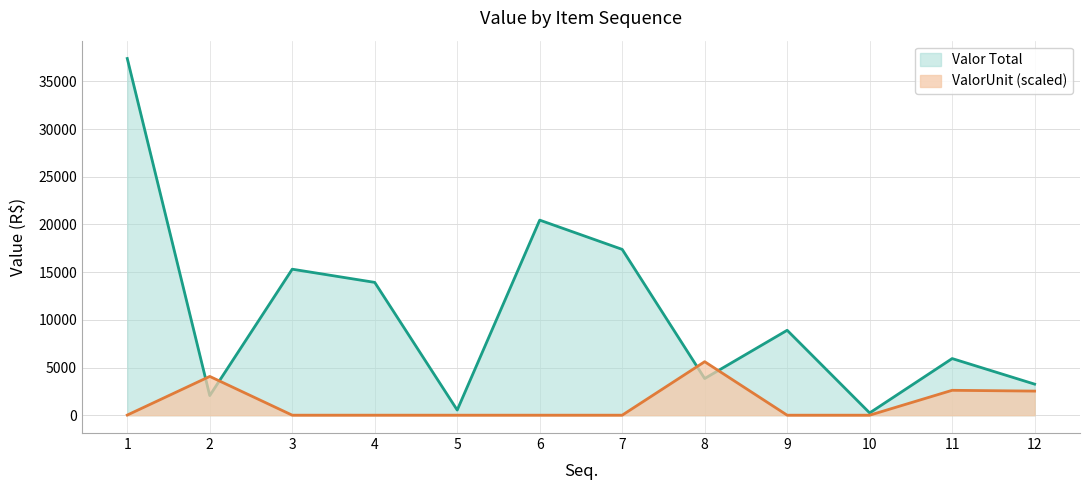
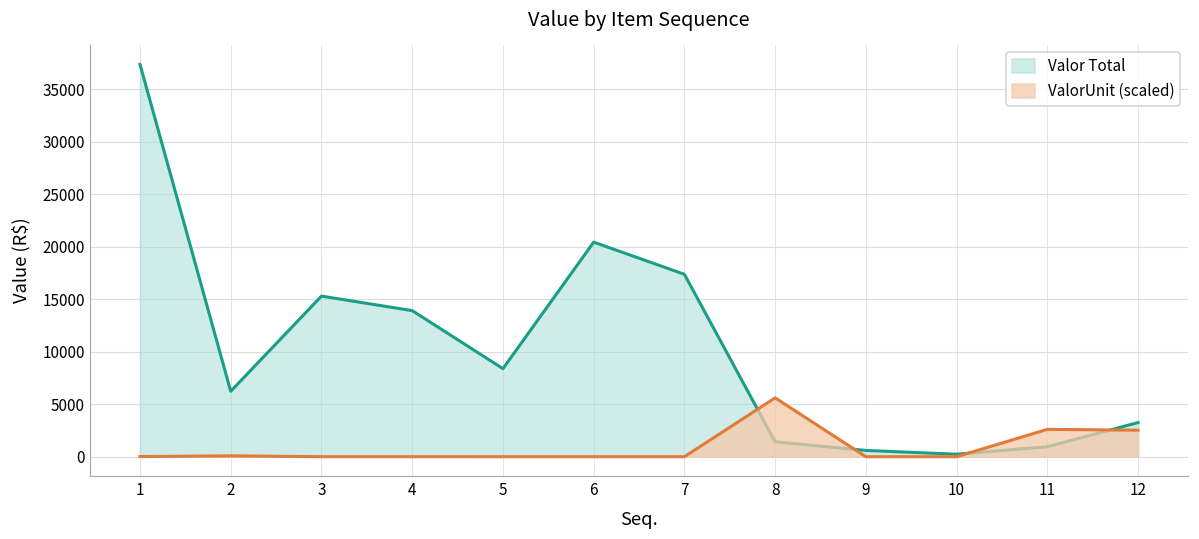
  {
    "Valor Total": {
      "1": 37000,
-     "2": 2000,
+     "2": 6000,
      "3": 15000,
      "4": 14000,
-     "5": 1000,
+     "5": 8000,
      "6": 20000,
      "7": 17000,
-     "8": 4000,
-     "9": 9000,
-     "11": 6000,
+     "8": 1000,
+     "9": 1000,
+     "11": 1000,
      "12": 3000
    },
    "ValorUnit (scaled)": {
      "1": 0,
-     "2": 4000,
+     "2": 0,
      "3": 0,
      "4": 0,
      "5": 0,
      "6": 0,
      "7": 0,
      "8": 6000,
      "9": 0,
      "11": 3000,
      "12": 3000
    }
  }
